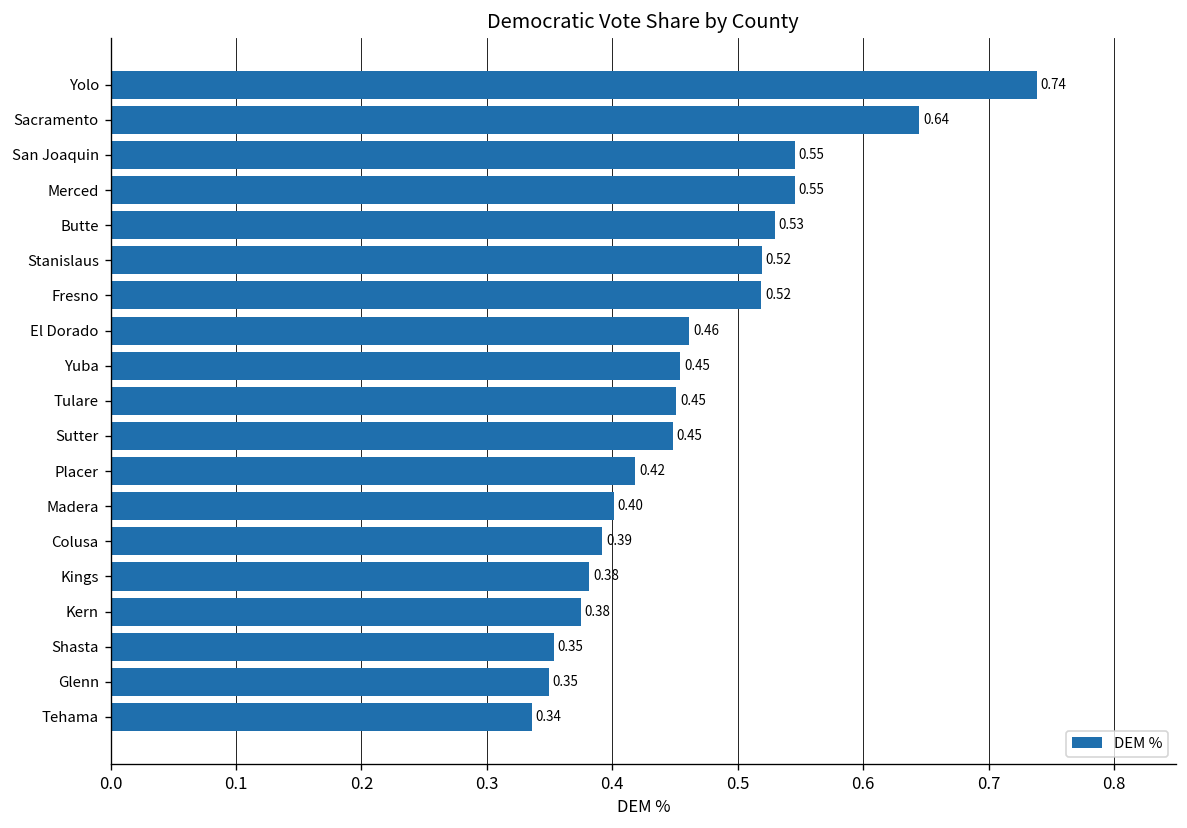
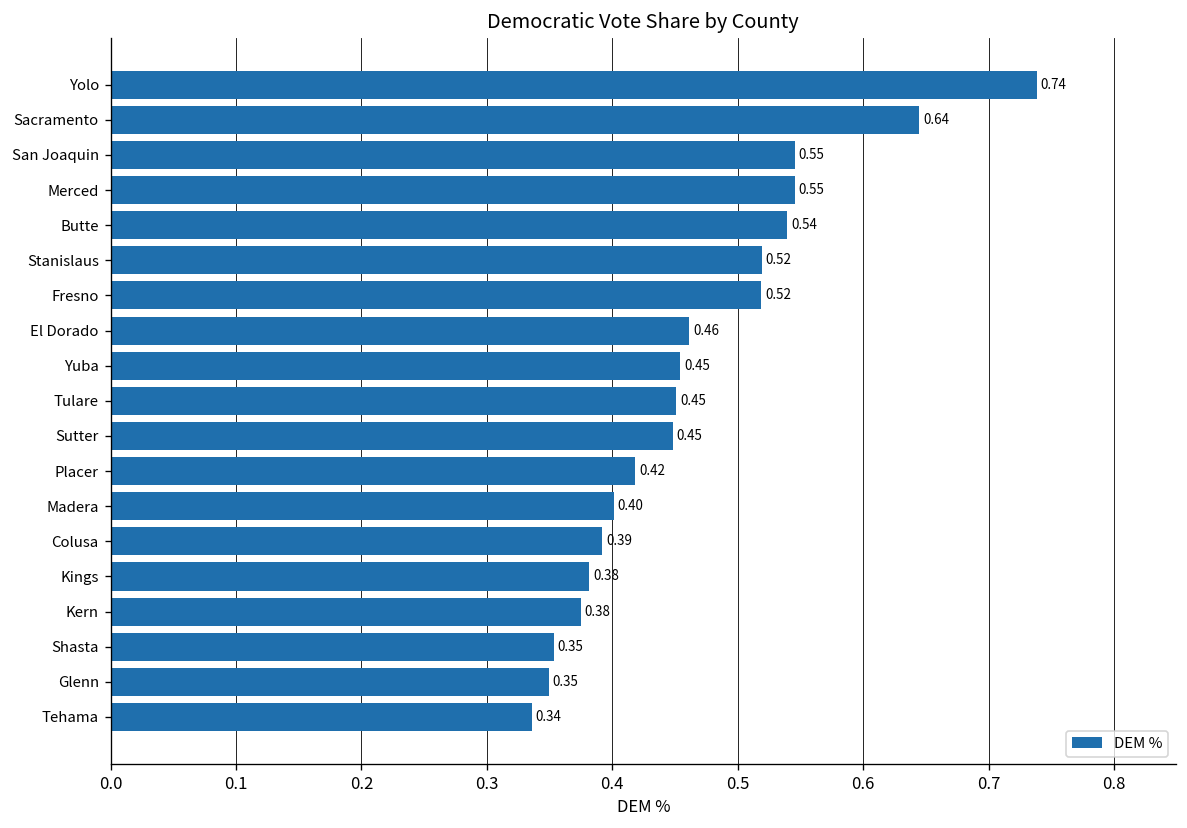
  {
    "Yolo": 0.74,
    "Sacramento": 0.64,
    "San Joaquin": 0.55,
    "Merced": 0.55,
-   "Butte": 0.53,
+   "Butte": 0.54,
    "Stanislaus": 0.52,
    "Fresno": 0.52,
    "El Dorado": 0.46,
    "Yuba": 0.45,
    "Tulare": 0.45,
    "Sutter": 0.45,
    "Placer": 0.42,
    "Madera": 0.40,
    "Colusa": 0.39,
    "Kings": 0.38,
    "Kern": 0.38,
    "Shasta": 0.35,
    "Glenn": 0.35,
    "Tehama": 0.34
  }
